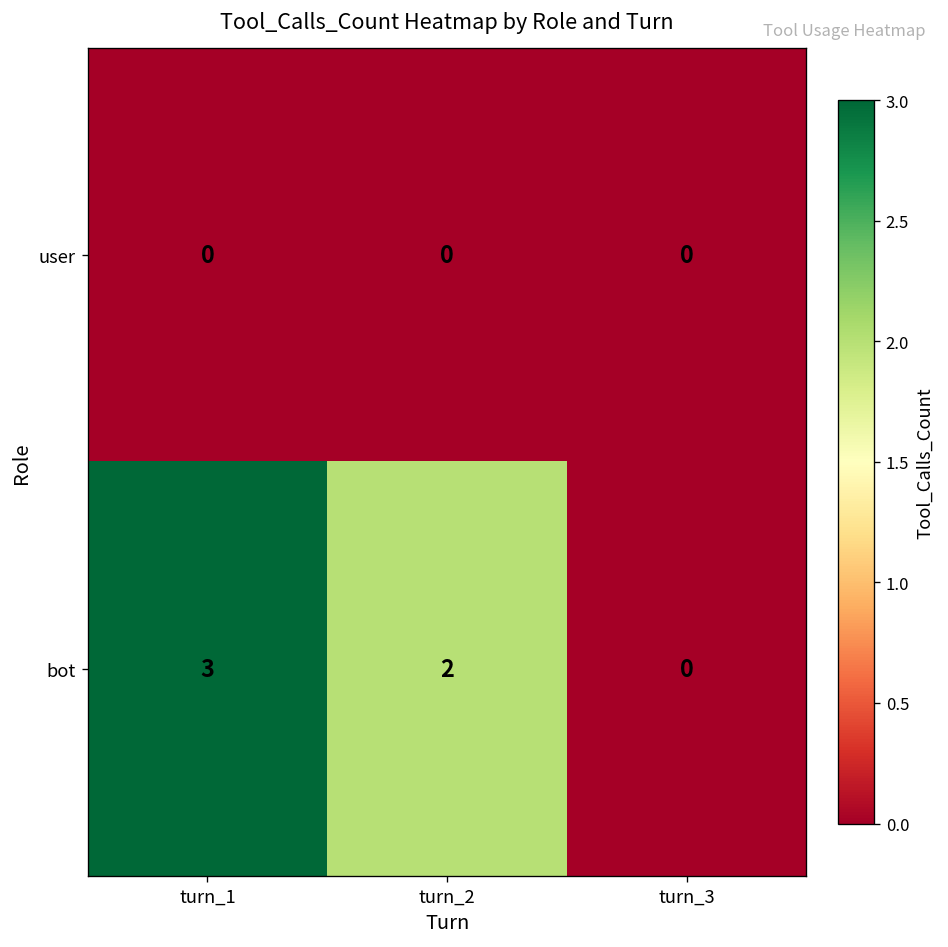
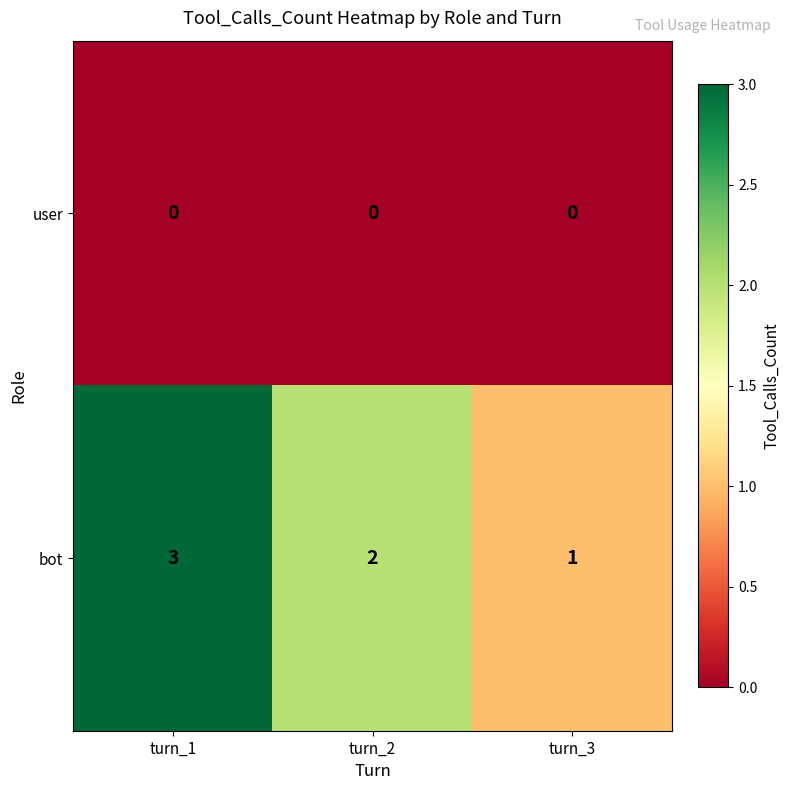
  {
    "user": {
      "turn_1": 0,
      "turn_2": 0,
      "turn_3": 0
    },
    "bot": {
      "turn_1": 3,
      "turn_2": 2,
-     "turn_3": 0
+     "turn_3": 1
    }
  }
